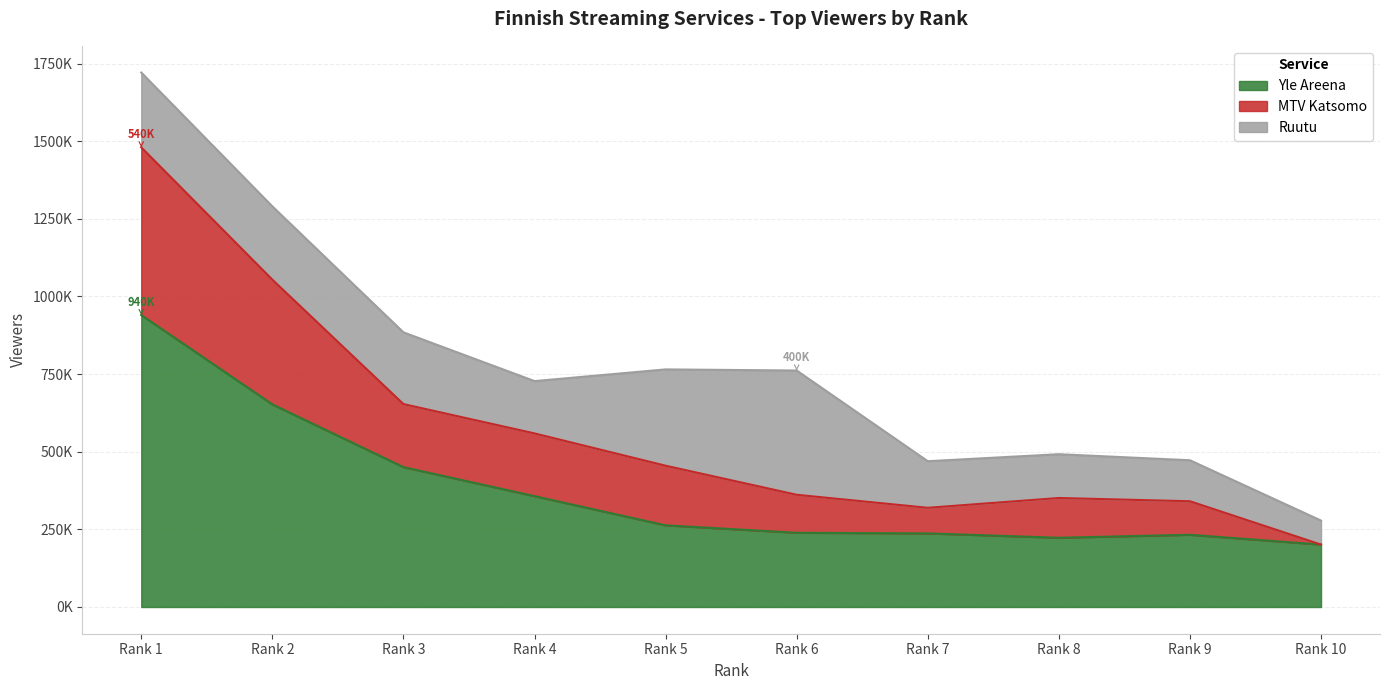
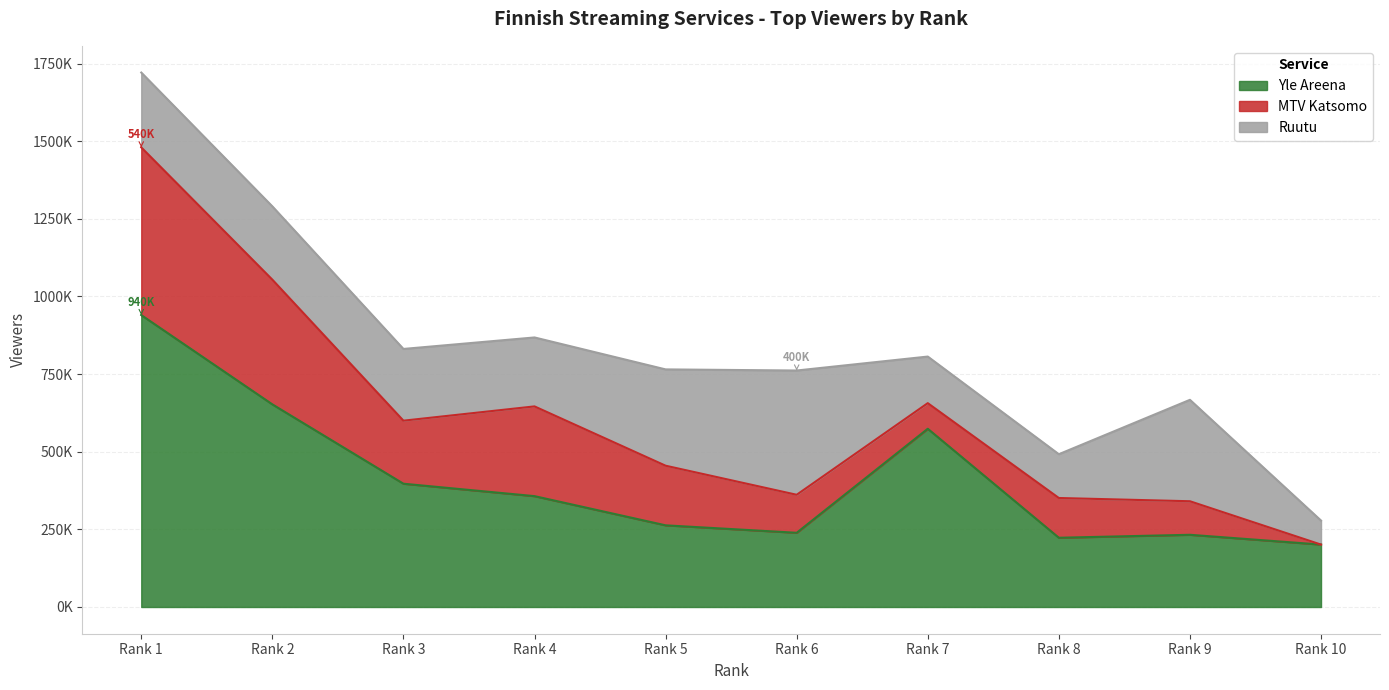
  {
    "Yle Areena": {
      "Rank 2": 650000,
-     "Rank 3": 450000,
+     "Rank 3": 400000,
      "Rank 4": 360000,
      "Rank 5": 260000,
      "Rank 6": 240000,
-     "Rank 7": 240000,
+     "Rank 7": 570000,
      "Rank 8": 220000,
      "Rank 9": 230000
    },
    "MTV Katsomo": {
      "Rank 2": 400000,
      "Rank 3": 200000,
-     "Rank 4": 200000,
+     "Rank 4": 290000,
      "Rank 5": 190000,
      "Rank 6": 120000,
      "Rank 7": 80000,
      "Rank 8": 130000,
      "Rank 9": 110000
    },
    "Ruutu": {
      "Rank 1": 240000,
      "Rank 2": 240000,
      "Rank 3": 230000,
-     "Rank 4": 170000,
+     "Rank 4": 220000,
      "Rank 5": 310000,
      "Rank 7": 150000,
      "Rank 8": 140000,
-     "Rank 9": 130000,
+     "Rank 9": 330000,
      "Rank 10": 80000
    }
  }
